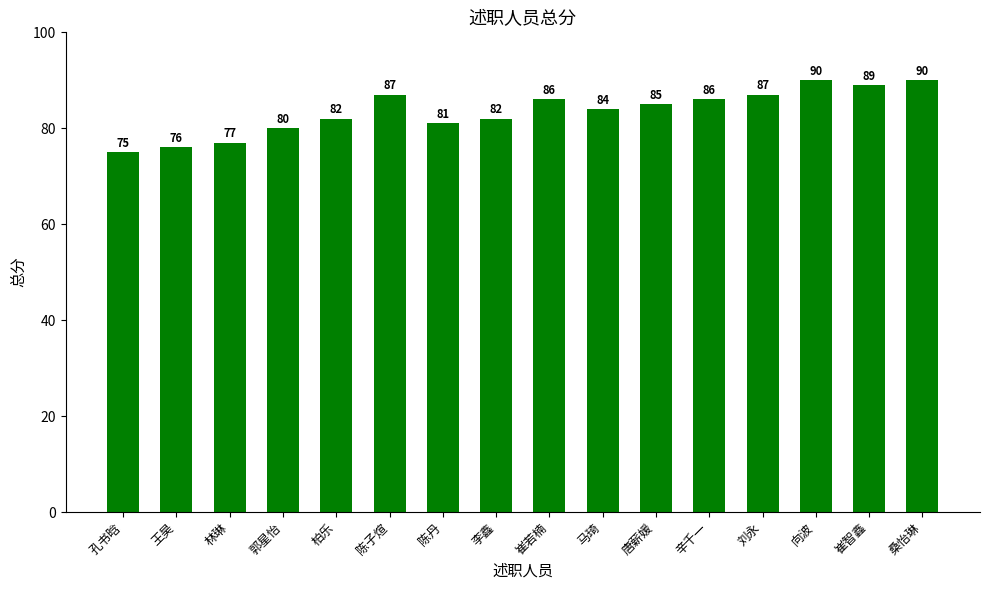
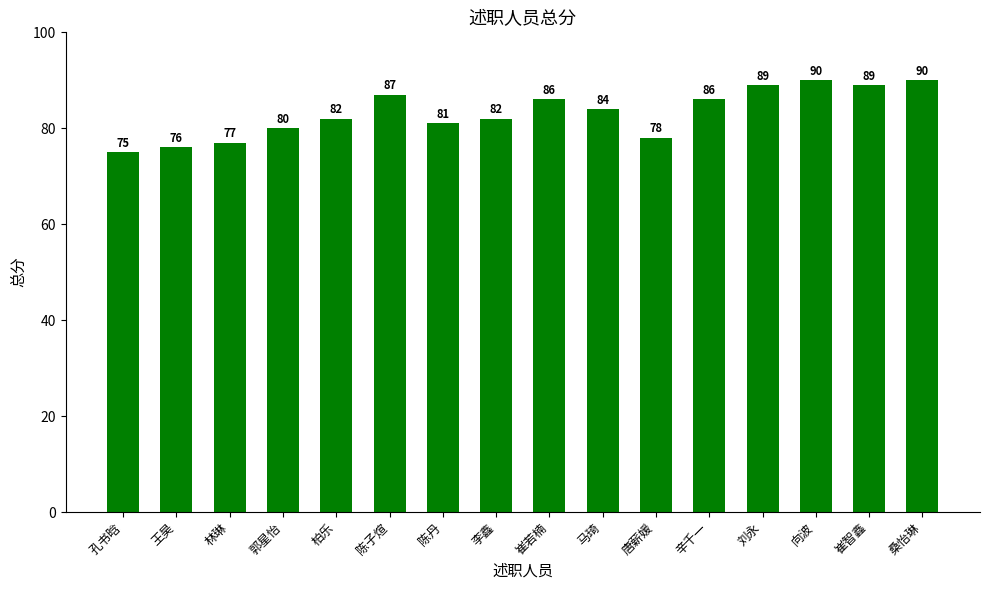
  {
    "孔书晗": 75,
    "王昊": 76,
    "林琳": 77,
    "郭星怡": 80,
    "柏乐": 82,
    "陈子煊": 87,
    "陈丹": 81,
    "李鑫": 82,
    "崔若楠": 86,
    "马琦": 84,
-   "唐薪媛": 85,
+   "唐薪媛": 78,
    "辛千一": 86,
-   "刘永": 87,
+   "刘永": 89,
    "向波": 90,
    "崔智鑫": 89,
    "桑怡琳": 90
  }
